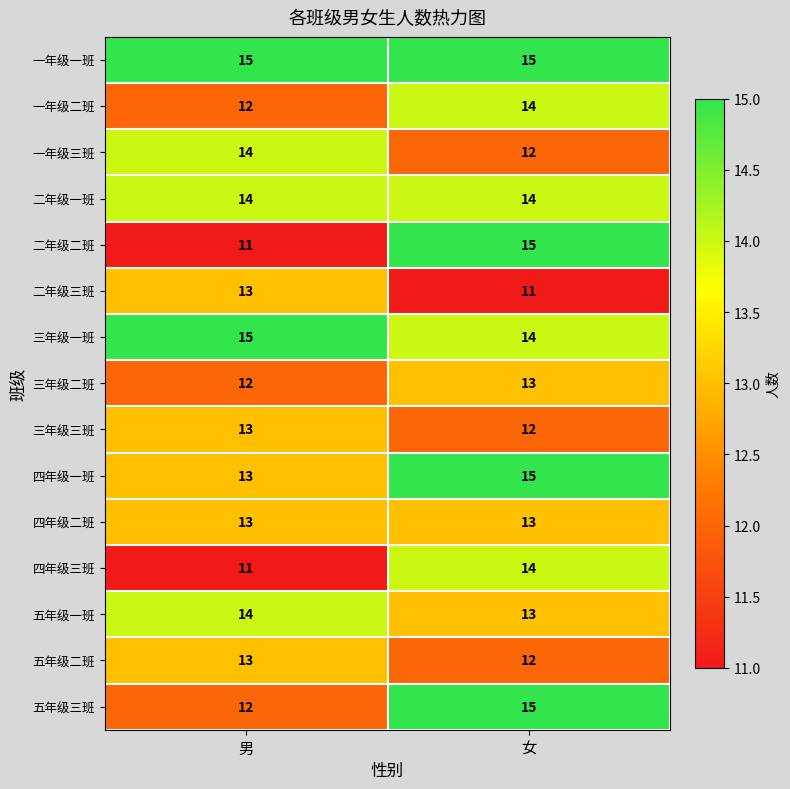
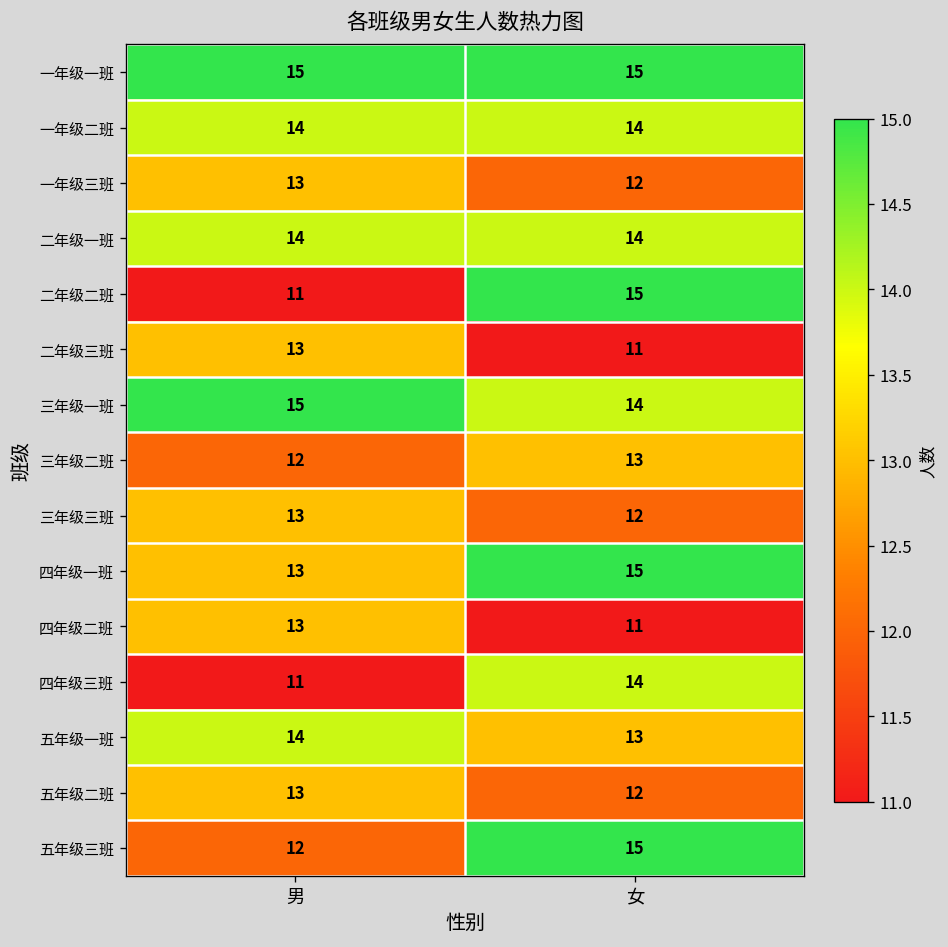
  {
    "一年级一班": {
      "男": 15,
      "女": 15
    },
    "一年级二班": {
-     "男": 12,
+     "男": 14,
      "女": 14
    },
    "一年级三班": {
-     "男": 14,
+     "男": 13,
      "女": 12
    },
    "二年级一班": {
      "男": 14,
      "女": 14
    },
    "二年级二班": {
      "男": 11,
      "女": 15
    },
    "二年级三班": {
      "男": 13,
      "女": 11
    },
    "三年级一班": {
      "男": 15,
      "女": 14
    },
    "三年级二班": {
      "男": 12,
      "女": 13
    },
    "三年级三班": {
      "男": 13,
      "女": 12
    },
    "四年级一班": {
      "男": 13,
      "女": 15
    },
    "四年级二班": {
      "男": 13,
-     "女": 13
+     "女": 11
    },
    "四年级三班": {
      "男": 11,
      "女": 14
    },
    "五年级一班": {
      "男": 14,
      "女": 13
    },
    "五年级二班": {
      "男": 13,
      "女": 12
    },
    "五年级三班": {
      "男": 12,
      "女": 15
    }
  }
